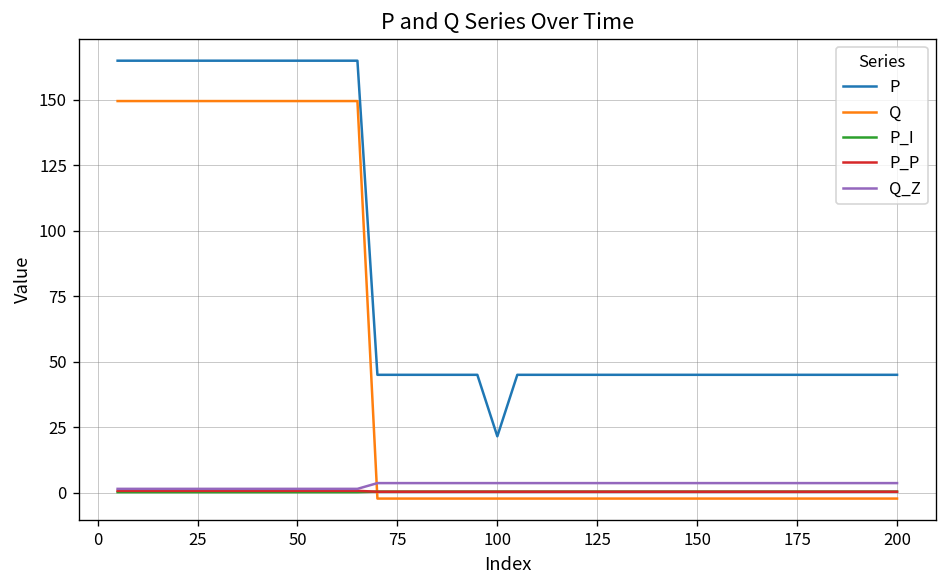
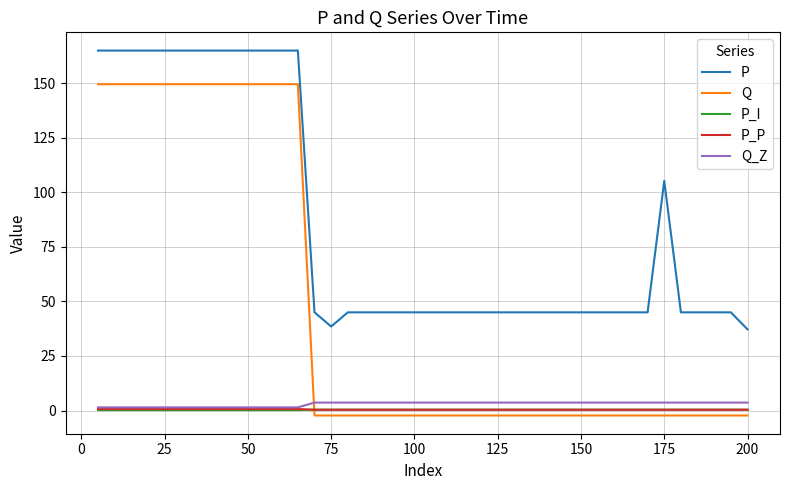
  {
    "P": {
      "25": 165,
      "50": 165,
-     "75": 45,
-     "100": 22,
+     "75": 39,
+     "100": 45,
      "125": 45,
      "150": 45,
-     "175": 45,
-     "200": 45
+     "175": 105,
+     "200": 37
    },
    "Q": {
      "25": 150,
      "50": 150,
      "75": -2,
      "100": -2,
      "125": -2,
      "150": -2,
      "175": -2,
      "200": -2
    },
    "Q_Z": {
      "75": 4,
      "100": 4,
      "125": 4,
      "150": 4,
      "175": 4,
      "200": 4
    }
  }
